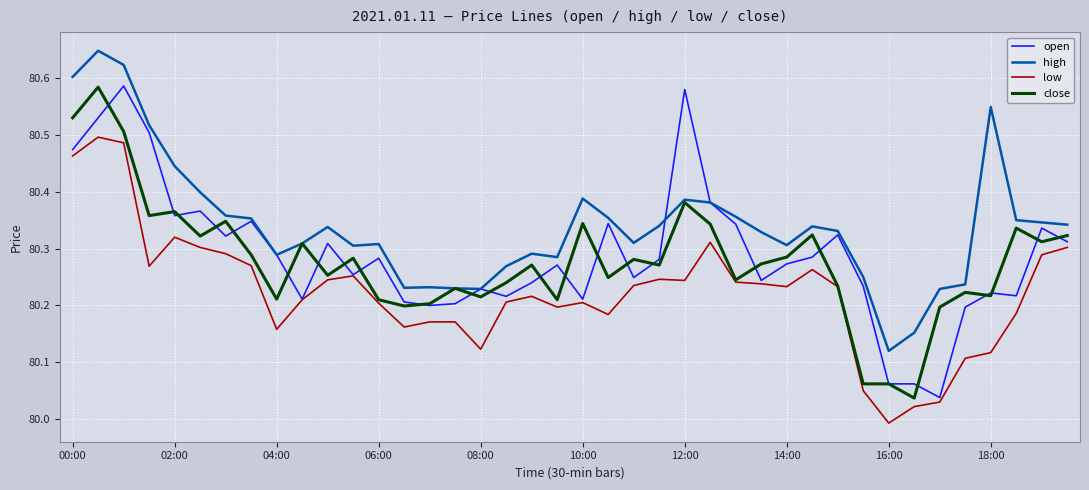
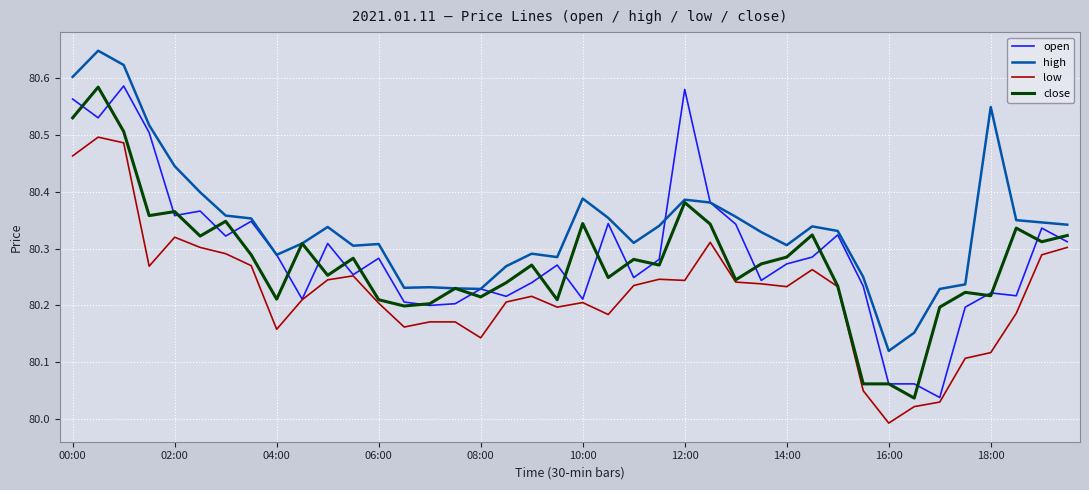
  {
    "open": {
-     "00:00": 80.47,
+     "00:00": 80.56,
      "02:00": 80.36,
      "06:00": 80.28,
      "10:00": 80.21,
      "12:00": 80.58,
      "14:00": 80.27,
      "18:00": 80.22
    },
    "high": {
      "00:00": 80.60,
      "02:00": 80.45,
      "06:00": 80.31,
      "10:00": 80.39,
      "12:00": 80.39,
      "14:00": 80.31,
      "16:00": 80.12,
      "18:00": 80.55
    },
    "low": {
      "00:00": 80.46,
      "02:00": 80.32,
      "04:00": 80.16,
      "06:00": 80.20,
-     "08:00": 80.12,
+     "08:00": 80.14,
      "10:00": 80.21,
      "12:00": 80.24,
      "14:00": 80.23,
      "16:00": 79.99,
      "18:00": 80.12
    },
    "close": {
      "00:00": 80.53,
      "02:00": 80.37,
      "04:00": 80.21,
      "06:00": 80.21,
      "08:00": 80.22,
      "10:00": 80.34,
      "12:00": 80.38,
      "14:00": 80.29,
      "18:00": 80.22
    }
  }
